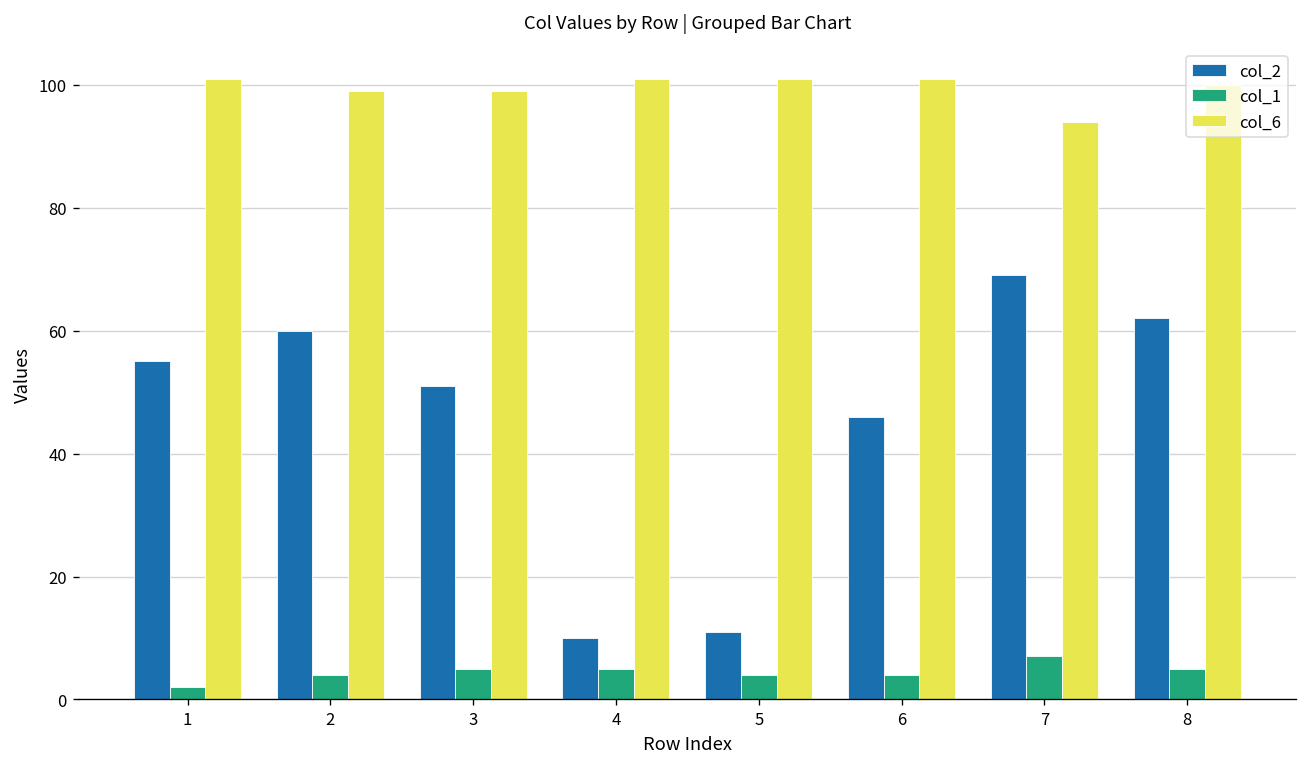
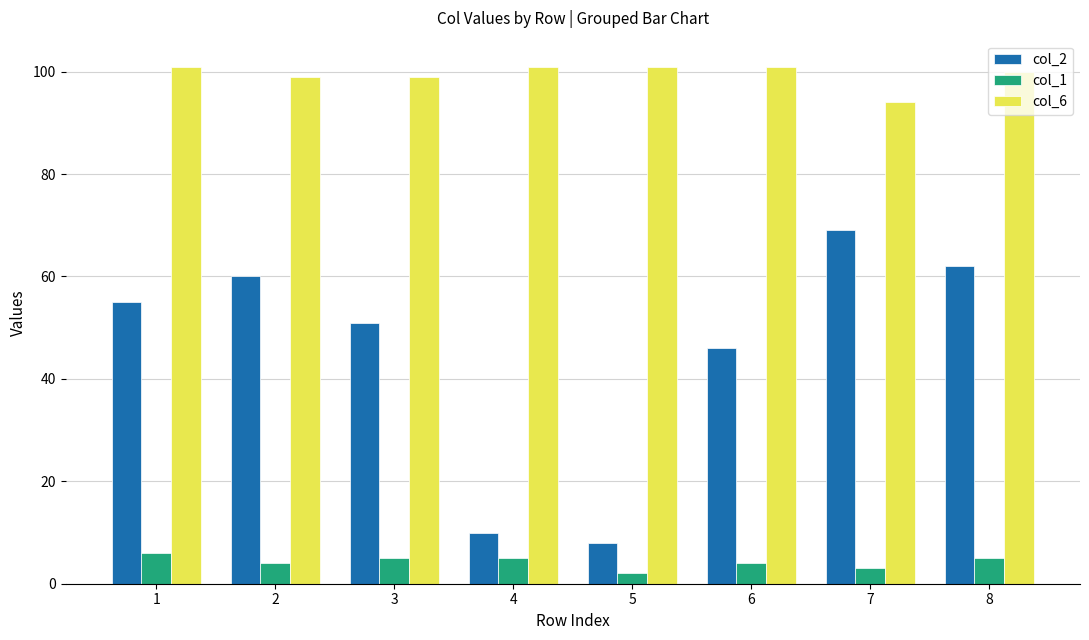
  {
    "col_2": {
      "1": 55,
      "2": 60,
      "3": 51,
      "4": 10,
-     "5": 11,
+     "5": 8,
      "6": 46,
      "7": 69,
      "8": 62
    },
    "col_1": {
-     "1": 2,
+     "1": 6,
      "2": 4,
      "3": 5,
      "4": 5,
-     "5": 4,
+     "5": 2,
      "6": 4,
-     "7": 7,
+     "7": 3,
      "8": 5
    },
    "col_6": {
      "1": 101,
      "2": 99,
      "3": 99,
      "4": 101,
      "5": 101,
      "6": 101,
      "7": 94
    }
  }
